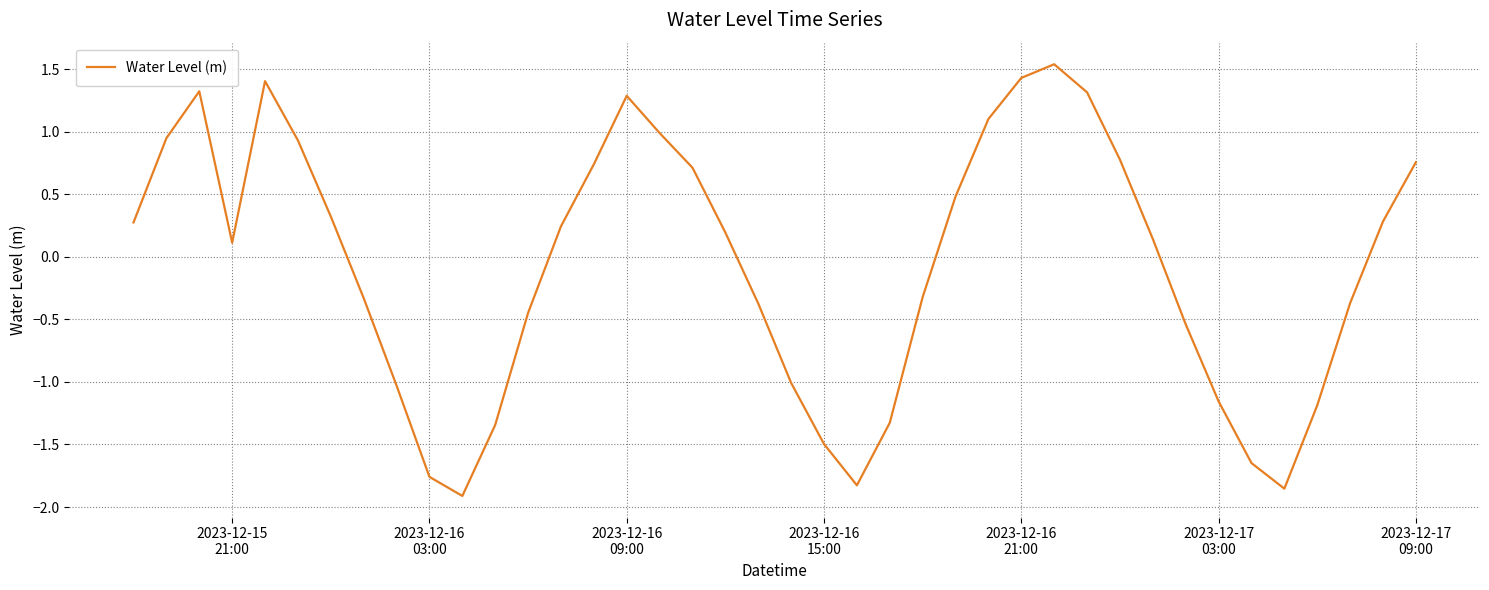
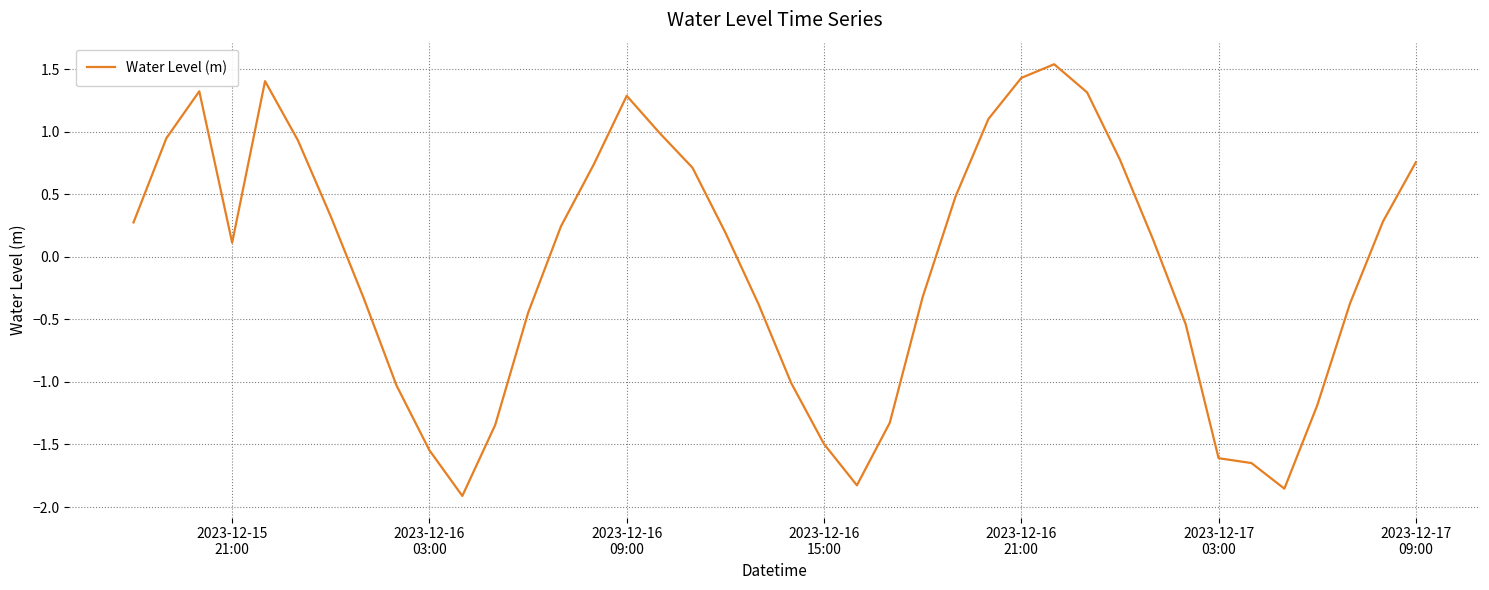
  {
    "2023-12-15 21:00": 0.11,
-   "2023-12-16 03:00": -1.76,
+   "2023-12-16 03:00": -1.55,
    "2023-12-16 09:00": 1.29,
    "2023-12-16 15:00": -1.50,
    "2023-12-16 21:00": 1.43,
-   "2023-12-17 03:00": -1.15,
+   "2023-12-17 03:00": -1.61,
    "2023-12-17 09:00": 0.76
  }
